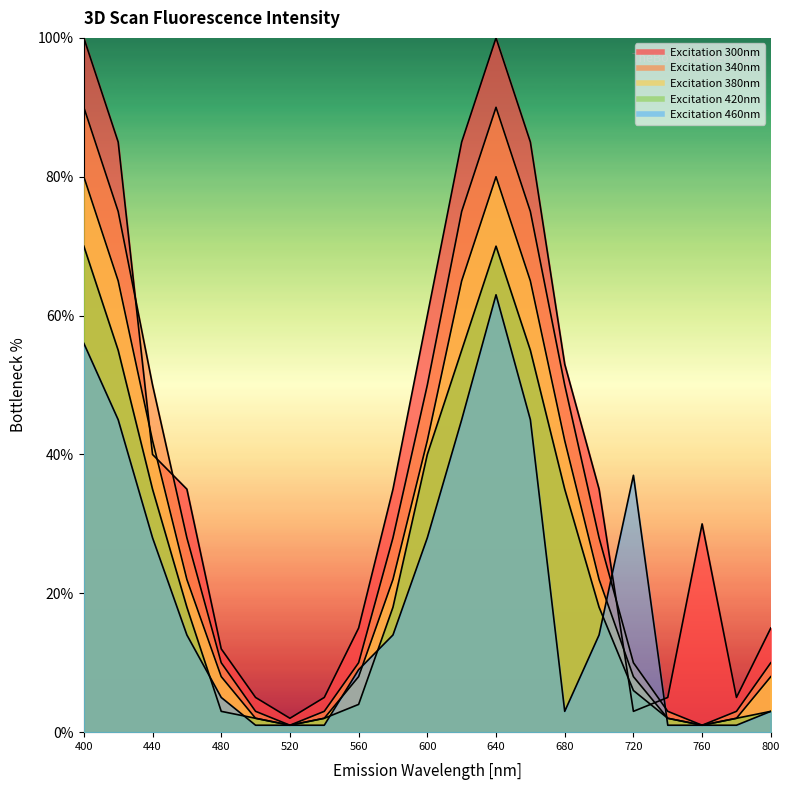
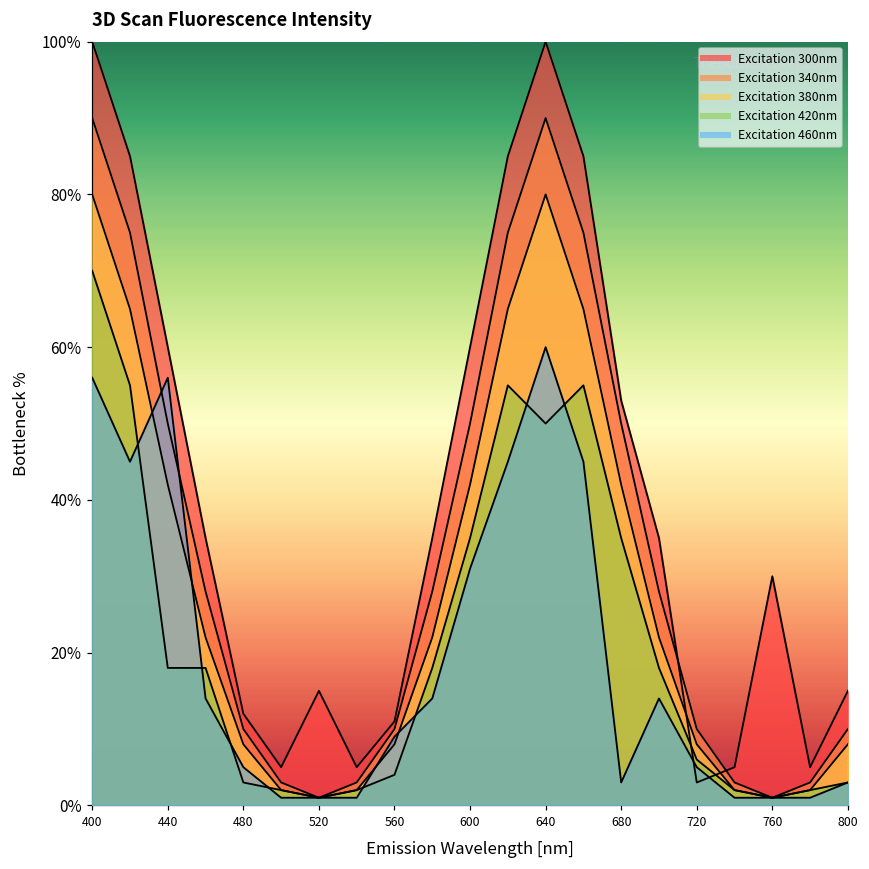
  {
    "Excitation 300nm": {
      "400": "100%",
-     "440": "40%",
+     "440": "60%",
      "480": "12%",
-     "520": "2%",
-     "560": "15%",
+     "520": "15%",
+     "560": "11%",
      "600": "60%",
      "640": "100%",
      "680": "53%",
      "720": "3%",
      "760": "30%",
      "800": "15%"
    },
    "Excitation 420nm": {
      "400": "70%",
-     "440": "35%",
+     "440": "18%",
      "480": "3%",
      "560": "4%",
-     "600": "40%",
-     "640": "70%",
+     "600": "35%",
+     "640": "50%",
      "680": "35%",
      "720": "6%"
    },
    "Excitation 460nm": {
      "400": "56%",
-     "440": "28%",
+     "440": "56%",
      "480": "5%",
      "560": "9%",
-     "600": "28%",
-     "640": "63%",
+     "600": "31%",
+     "640": "60%",
      "680": "3%",
-     "720": "37%"
+     "720": "5%"
    }
  }
